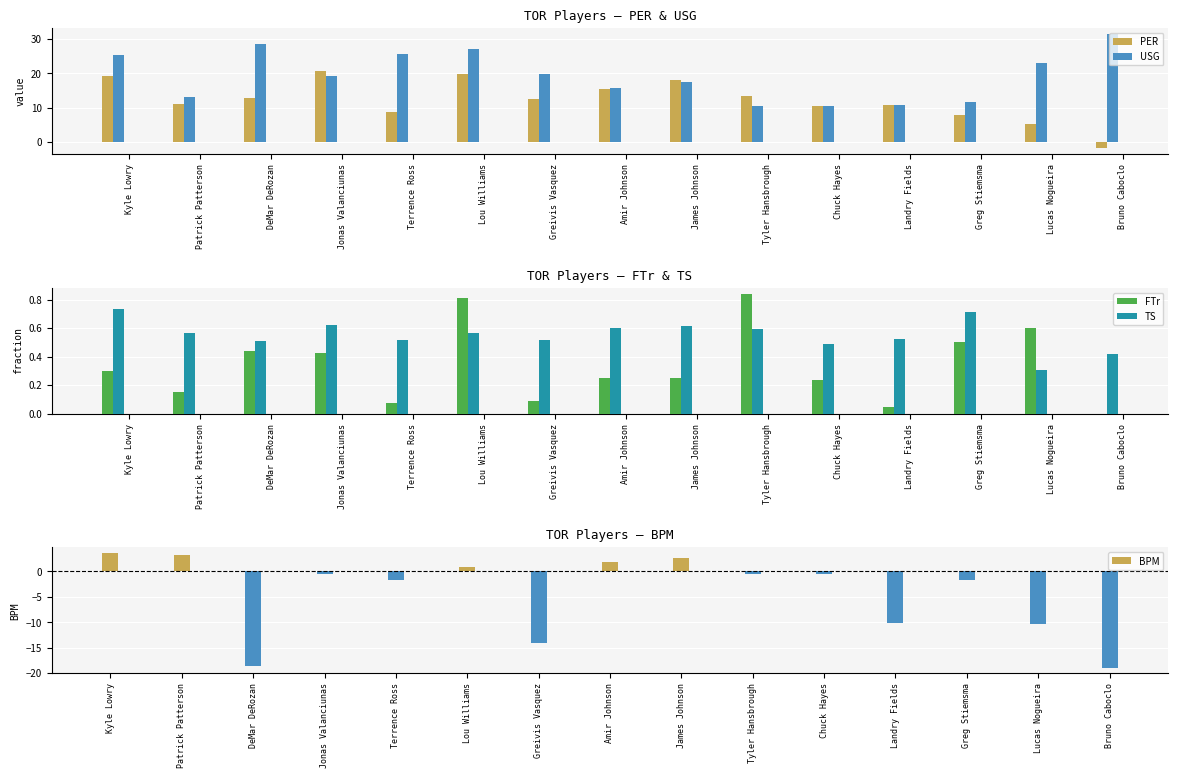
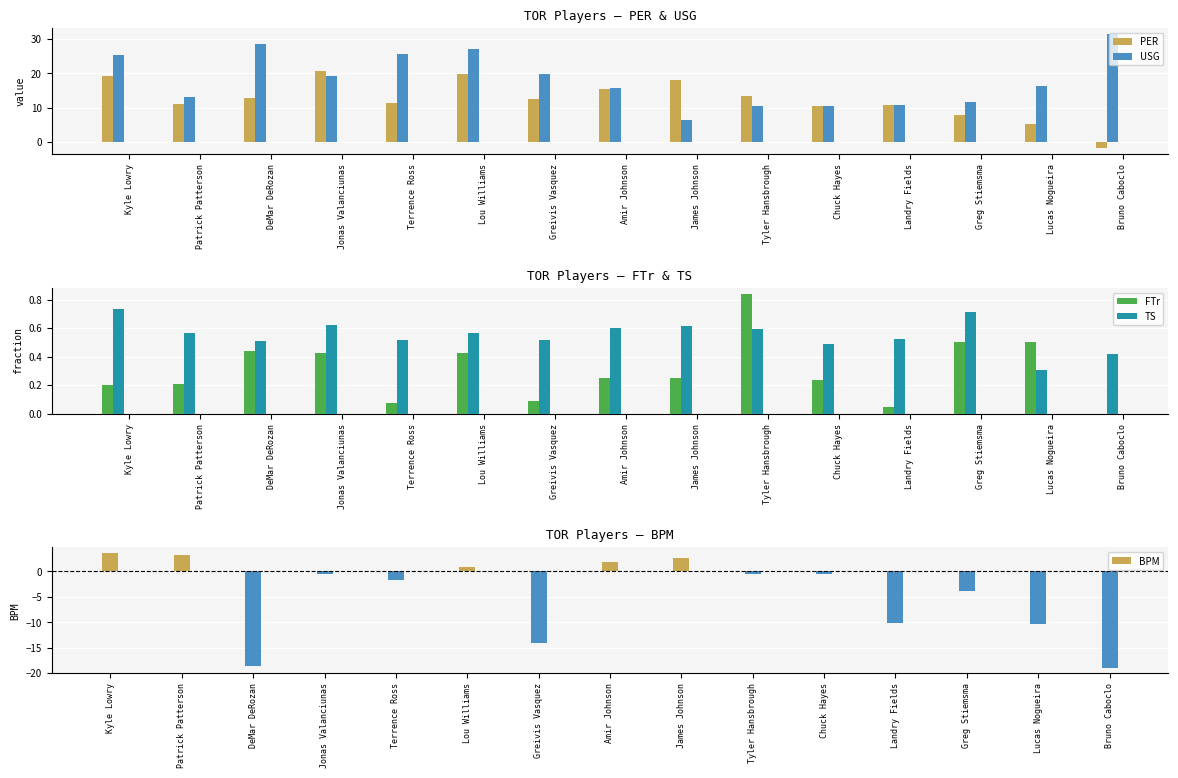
  {
    "TOR Players — PER & USG": {
      "PER": {
        "Kyle Lowry": 19,
        "Patrick Patterson": 11,
        "DeMar DeRozan": 13,
        "Jonas Valanciunas": 21,
-       "Terrence Ross": 9,
+       "Terrence Ross": 11,
        "Lou Williams": 20,
        "Greivis Vasquez": 13,
        "Amir Johnson": 15,
        "James Johnson": 18,
        "Tyler Hansbrough": 13,
        "Chuck Hayes": 10,
        "Landry Fields": 11,
        "Greg Stiemsma": 8,
        "Lucas Nogueira": 5,
        "Bruno Caboclo": -2
      },
      "USG": {
        "Kyle Lowry": 25,
        "Patrick Patterson": 13,
        "DeMar DeRozan": 28,
        "Jonas Valanciunas": 19,
        "Terrence Ross": 26,
        "Lou Williams": 27,
        "Greivis Vasquez": 20,
        "Amir Johnson": 16,
-       "James Johnson": 17,
+       "James Johnson": 7,
        "Tyler Hansbrough": 11,
        "Chuck Hayes": 10,
        "Landry Fields": 11,
        "Greg Stiemsma": 12,
-       "Lucas Nogueira": 23
+       "Lucas Nogueira": 16
      }
    },
    "TOR Players — FTr & TS": {
      "FTr": {
-       "Kyle Lowry": 0.30,
-       "Patrick Patterson": 0.15,
+       "Kyle Lowry": 0.20,
+       "Patrick Patterson": 0.21,
        "DeMar DeRozan": 0.44,
        "Jonas Valanciunas": 0.42,
        "Terrence Ross": 0.07,
-       "Lou Williams": 0.81,
+       "Lou Williams": 0.43,
        "Greivis Vasquez": 0.09,
        "Amir Johnson": 0.25,
        "James Johnson": 0.25,
        "Tyler Hansbrough": 0.84,
        "Chuck Hayes": 0.24,
        "Landry Fields": 0.05,
        "Greg Stiemsma": 0.50,
-       "Lucas Nogueira": 0.6,
+       "Lucas Nogueira": 0.5,
        "Bruno Caboclo": 0.00
      },
      "TS": {
        "Kyle Lowry": 0.74,
        "Patrick Patterson": 0.57,
        "DeMar DeRozan": 0.51,
        "Jonas Valanciunas": 0.62,
        "Terrence Ross": 0.52,
        "Lou Williams": 0.56,
        "Greivis Vasquez": 0.51,
        "Amir Johnson": 0.60,
        "James Johnson": 0.62,
        "Tyler Hansbrough": 0.60,
        "Chuck Hayes": 0.49,
        "Landry Fields": 0.53,
        "Greg Stiemsma": 0.72,
        "Lucas Nogueira": 0.31,
        "Bruno Caboclo": 0.42
      }
    },
    "TOR Players — BPM": {
      "Kyle Lowry": 4,
      "Patrick Patterson": 3,
      "DeMar DeRozan": -19,
      "Jonas Valanciunas": -1,
      "Terrence Ross": -2,
      "Lou Williams": 1,
      "Greivis Vasquez": -14,
      "Amir Johnson": 2,
      "James Johnson": 3,
      "Tyler Hansbrough": -1,
      "Landry Fields": -10,
-     "Greg Stiemsma": -2,
+     "Greg Stiemsma": -4,
      "Lucas Nogueira": -10,
      "Bruno Caboclo": -19
    }
  }
